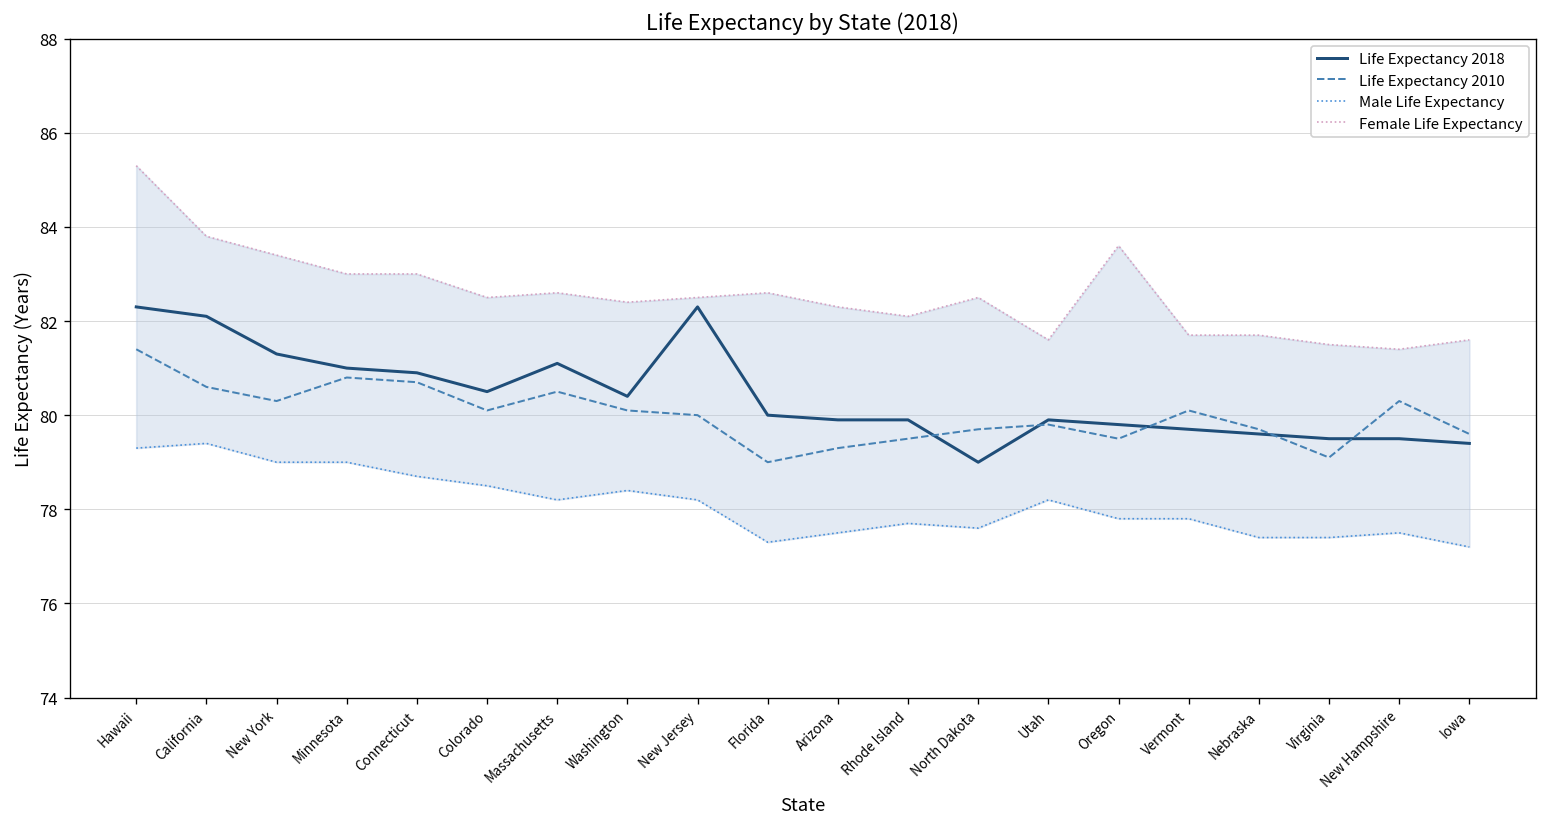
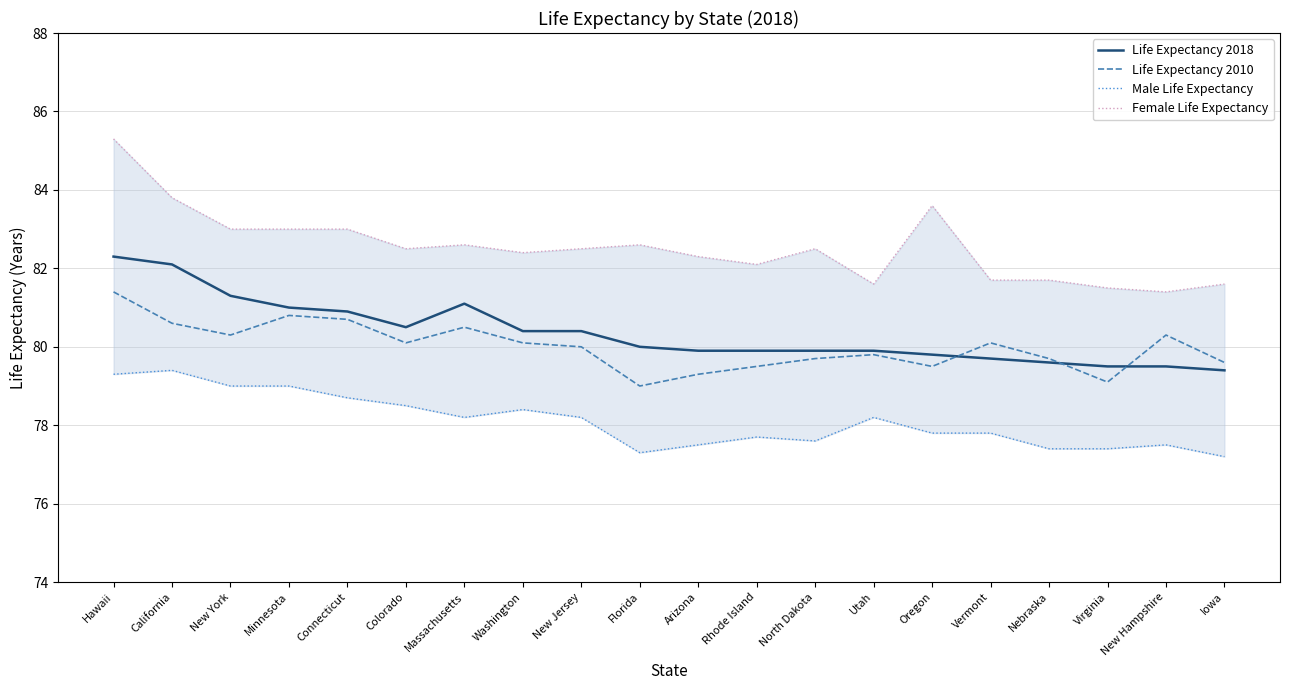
  {
    "Life Expectancy 2018": {
      "Hawaii": 82.3,
      "California": 82.1,
      "New York": 81.3,
      "Minnesota": 81.0,
      "Connecticut": 80.9,
      "Colorado": 80.5,
      "Massachusetts": 81.1,
      "Washington": 80.4,
-     "New Jersey": 82.3,
+     "New Jersey": 80.4,
      "Florida": 80.0,
      "Arizona": 79.9,
      "Rhode Island": 79.9,
-     "North Dakota": 79.0,
+     "North Dakota": 79.9,
      "Utah": 79.9,
      "Oregon": 79.8,
      "Vermont": 79.7,
      "Nebraska": 79.6,
      "Virginia": 79.5,
      "New Hampshire": 79.5,
      "Iowa": 79.4
    },
    "Female Life Expectancy": {
      "Hawaii": 85.3,
      "California": 83.8,
-     "New York": 83.4,
+     "New York": 83.0,
      "Minnesota": 83.0,
      "Connecticut": 83.0,
      "Colorado": 82.5,
      "Massachusetts": 82.6,
      "Washington": 82.4,
      "New Jersey": 82.5,
      "Florida": 82.6,
      "Arizona": 82.3,
      "Rhode Island": 82.1,
      "North Dakota": 82.5,
      "Utah": 81.6,
      "Oregon": 83.6,
      "Vermont": 81.7,
      "Nebraska": 81.7,
      "Virginia": 81.5,
      "New Hampshire": 81.4,
      "Iowa": 81.6
    }
  }
